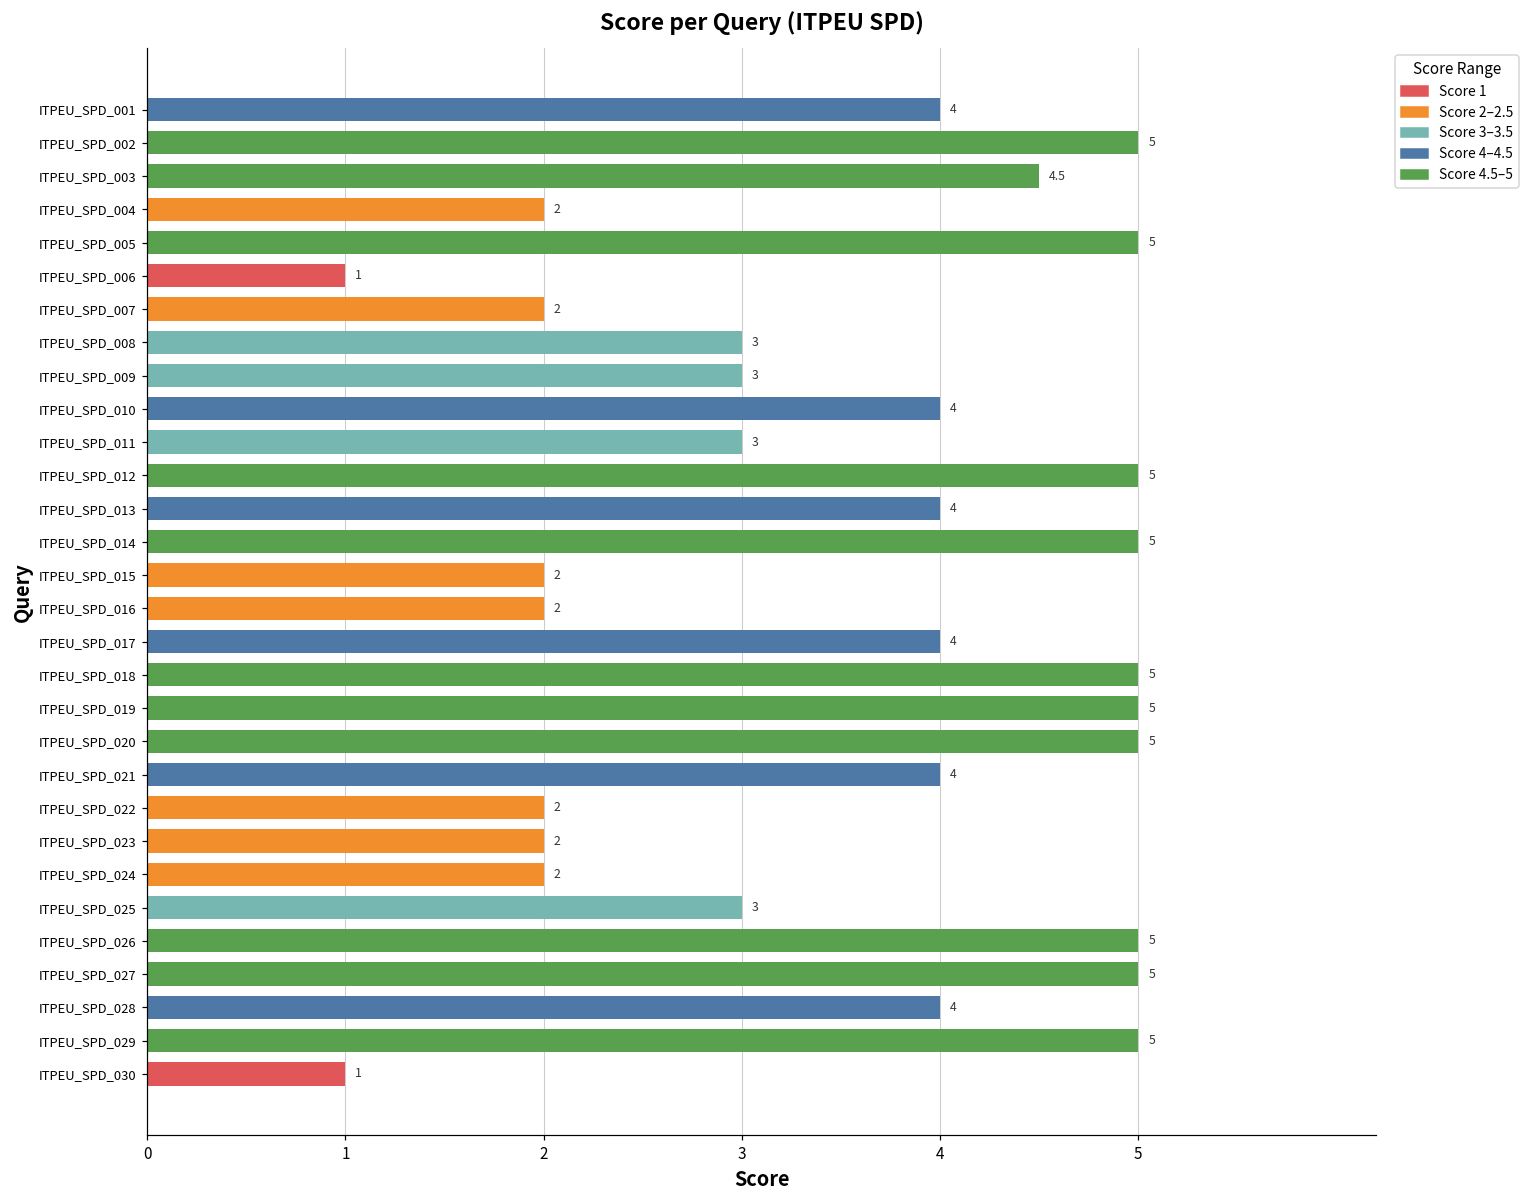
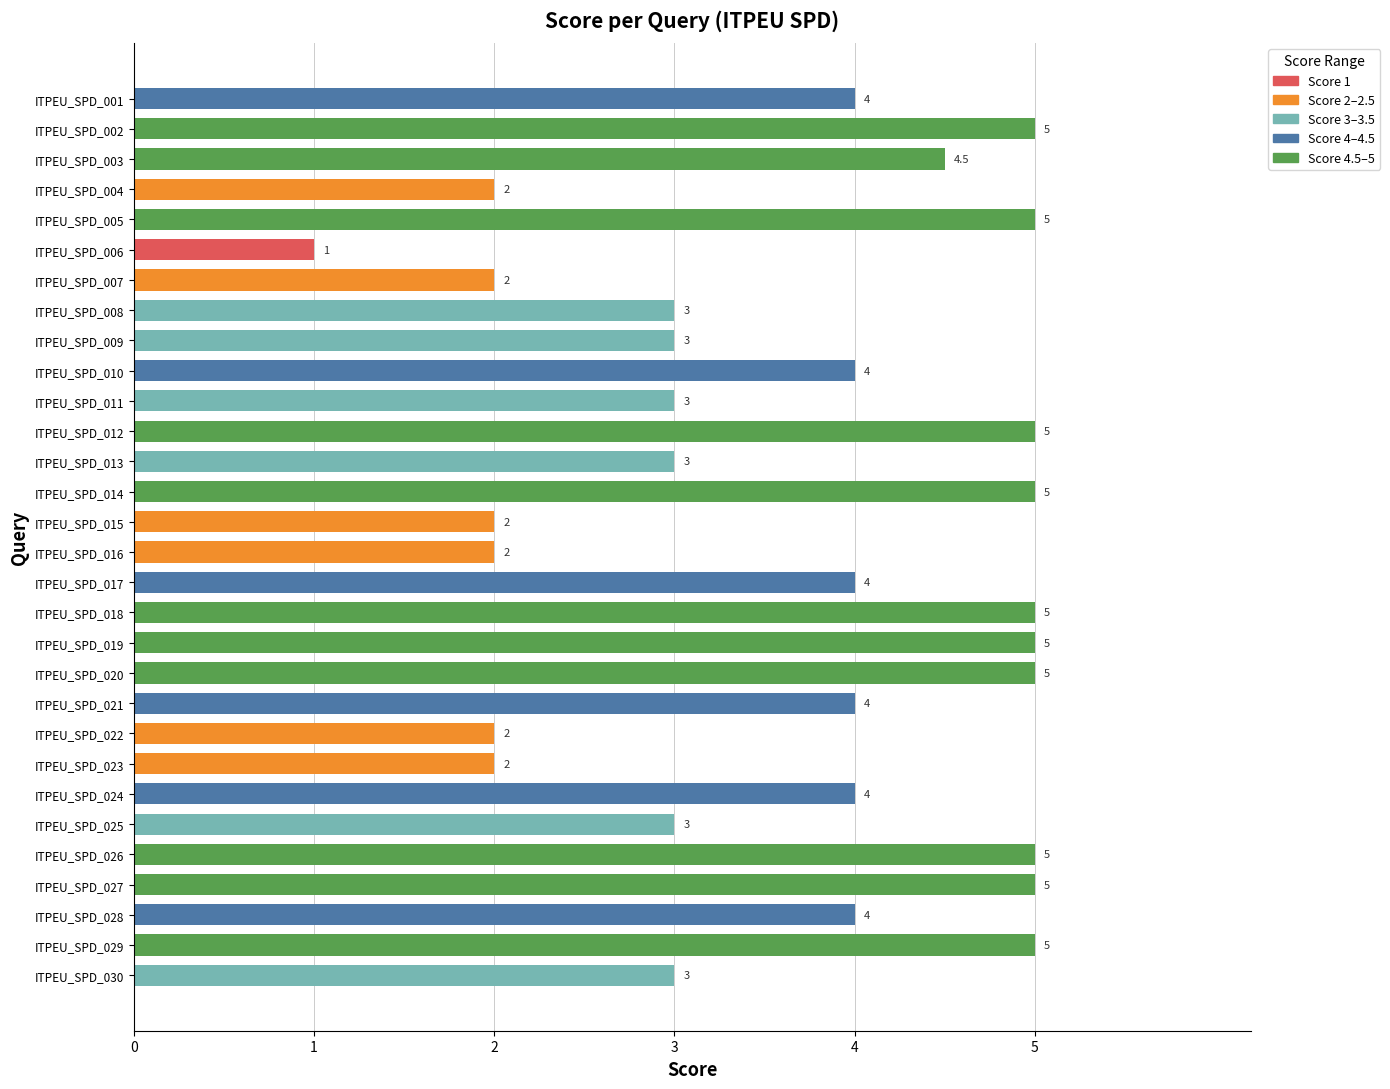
  {
    "ITPEU_SPD_001": 4,
    "ITPEU_SPD_002": 5,
    "ITPEU_SPD_003": 4.5,
    "ITPEU_SPD_004": 2,
    "ITPEU_SPD_005": 5,
    "ITPEU_SPD_006": 1,
    "ITPEU_SPD_007": 2,
    "ITPEU_SPD_008": 3,
    "ITPEU_SPD_009": 3,
    "ITPEU_SPD_010": 4,
    "ITPEU_SPD_011": 3,
    "ITPEU_SPD_012": 5,
-   "ITPEU_SPD_013": 4,
+   "ITPEU_SPD_013": 3,
    "ITPEU_SPD_014": 5,
    "ITPEU_SPD_015": 2,
    "ITPEU_SPD_016": 2,
    "ITPEU_SPD_017": 4,
    "ITPEU_SPD_018": 5,
    "ITPEU_SPD_019": 5,
    "ITPEU_SPD_020": 5,
    "ITPEU_SPD_021": 4,
    "ITPEU_SPD_022": 2,
    "ITPEU_SPD_023": 2,
-   "ITPEU_SPD_024": 2,
+   "ITPEU_SPD_024": 4,
    "ITPEU_SPD_025": 3,
    "ITPEU_SPD_026": 5,
    "ITPEU_SPD_027": 5,
    "ITPEU_SPD_028": 4,
    "ITPEU_SPD_029": 5,
-   "ITPEU_SPD_030": 1
+   "ITPEU_SPD_030": 3
  }
